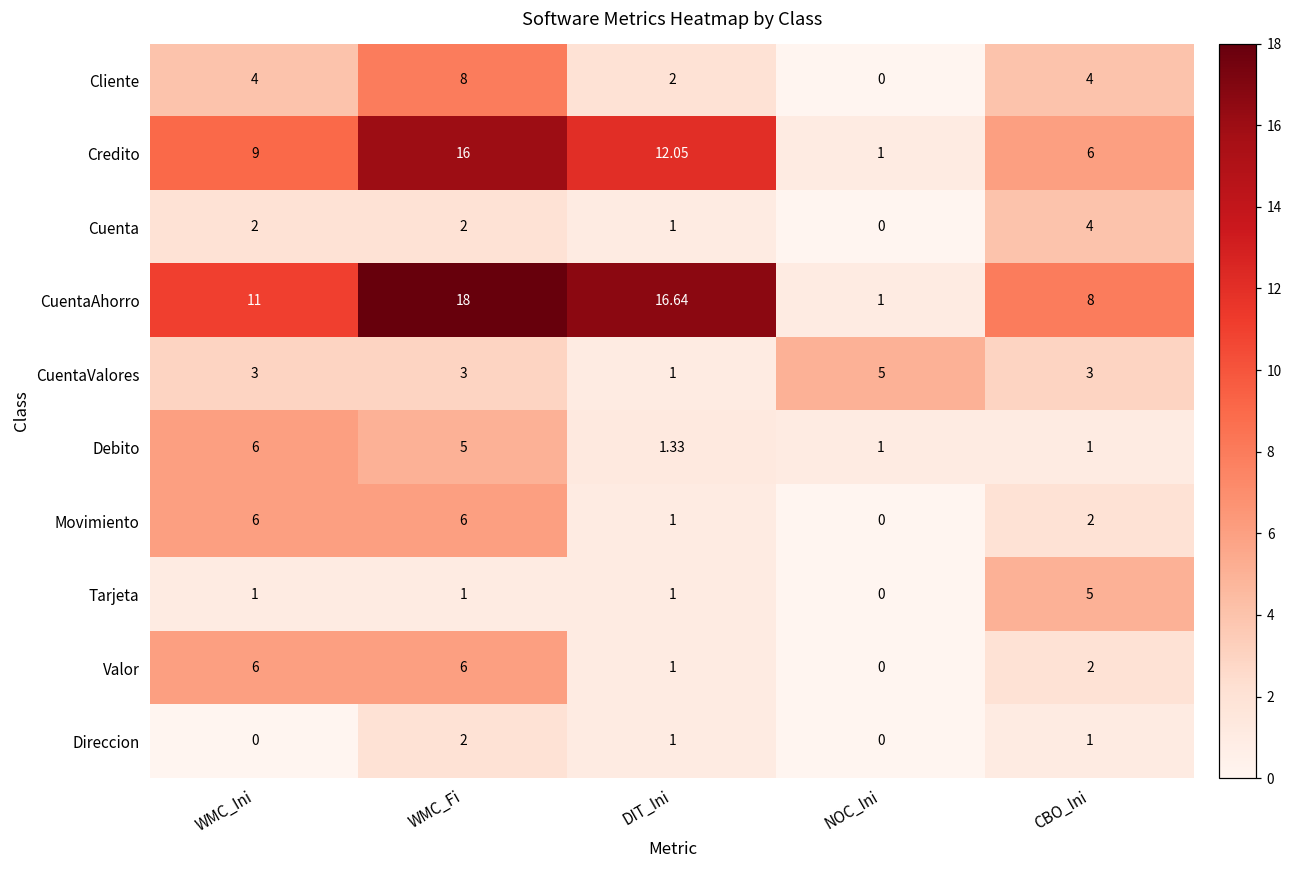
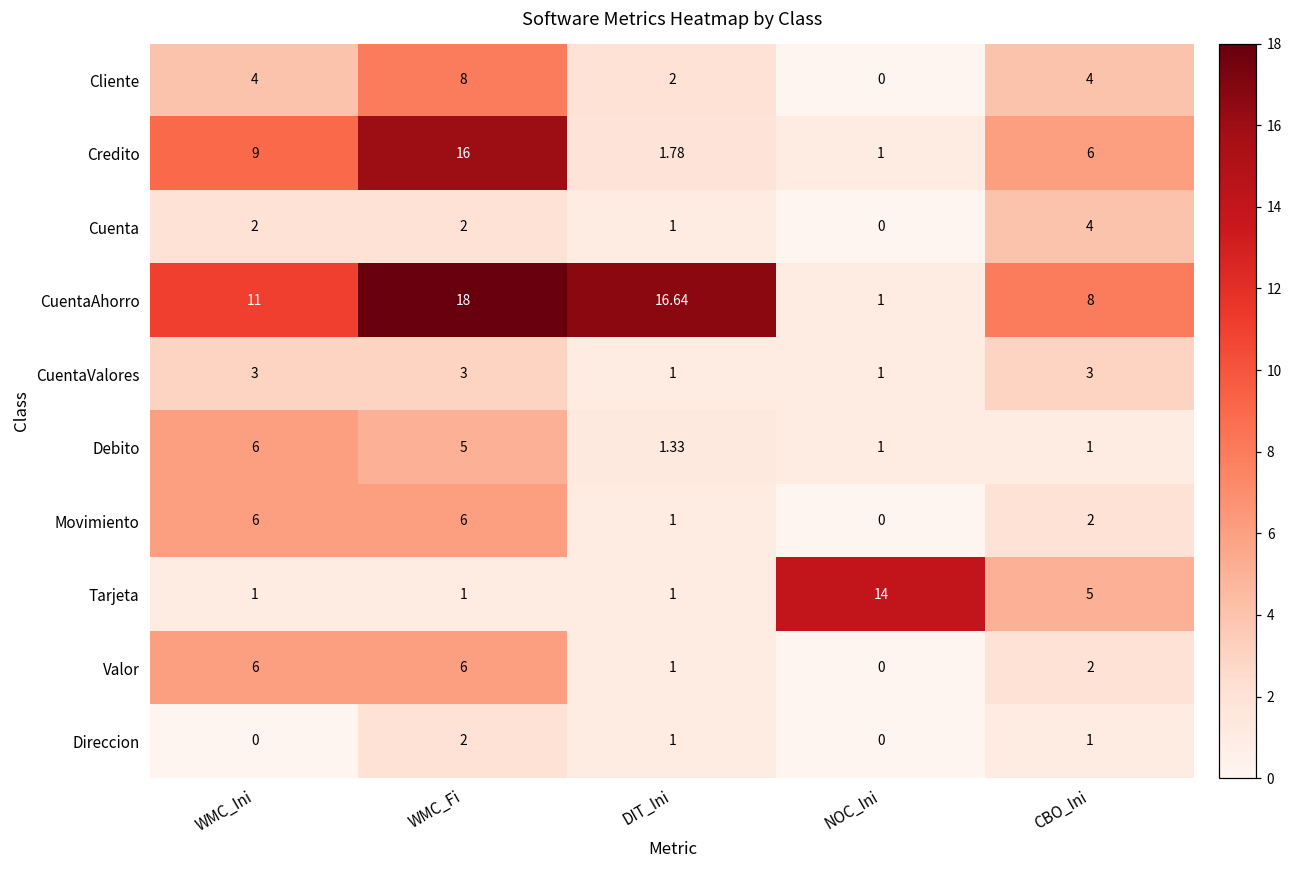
  {
    "Cliente": {
      "WMC_Ini": 4,
      "WMC_Fi": 8,
      "DIT_Ini": 2,
      "NOC_Ini": 0,
      "CBO_Ini": 4
    },
    "Credito": {
      "WMC_Ini": 9,
      "WMC_Fi": 16,
-     "DIT_Ini": 12.05,
+     "DIT_Ini": 1.78,
      "NOC_Ini": 1,
      "CBO_Ini": 6
    },
    "Cuenta": {
      "WMC_Ini": 2,
      "WMC_Fi": 2,
      "DIT_Ini": 1,
      "NOC_Ini": 0,
      "CBO_Ini": 4
    },
    "CuentaAhorro": {
      "WMC_Ini": 11,
      "WMC_Fi": 18,
      "DIT_Ini": 16.64,
      "NOC_Ini": 1,
      "CBO_Ini": 8
    },
    "CuentaValores": {
      "WMC_Ini": 3,
      "WMC_Fi": 3,
      "DIT_Ini": 1,
-     "NOC_Ini": 5,
+     "NOC_Ini": 1,
      "CBO_Ini": 3
    },
    "Debito": {
      "WMC_Ini": 6,
      "WMC_Fi": 5,
      "DIT_Ini": 1.33,
      "NOC_Ini": 1,
      "CBO_Ini": 1
    },
    "Movimiento": {
      "WMC_Ini": 6,
      "WMC_Fi": 6,
      "DIT_Ini": 1,
      "NOC_Ini": 0,
      "CBO_Ini": 2
    },
    "Tarjeta": {
      "WMC_Ini": 1,
      "WMC_Fi": 1,
      "DIT_Ini": 1,
-     "NOC_Ini": 0,
+     "NOC_Ini": 14,
      "CBO_Ini": 5
    },
    "Valor": {
      "WMC_Ini": 6,
      "WMC_Fi": 6,
      "DIT_Ini": 1,
      "NOC_Ini": 0,
      "CBO_Ini": 2
    },
    "Direccion": {
      "WMC_Ini": 0,
      "WMC_Fi": 2,
      "DIT_Ini": 1,
      "NOC_Ini": 0,
      "CBO_Ini": 1
    }
  }
